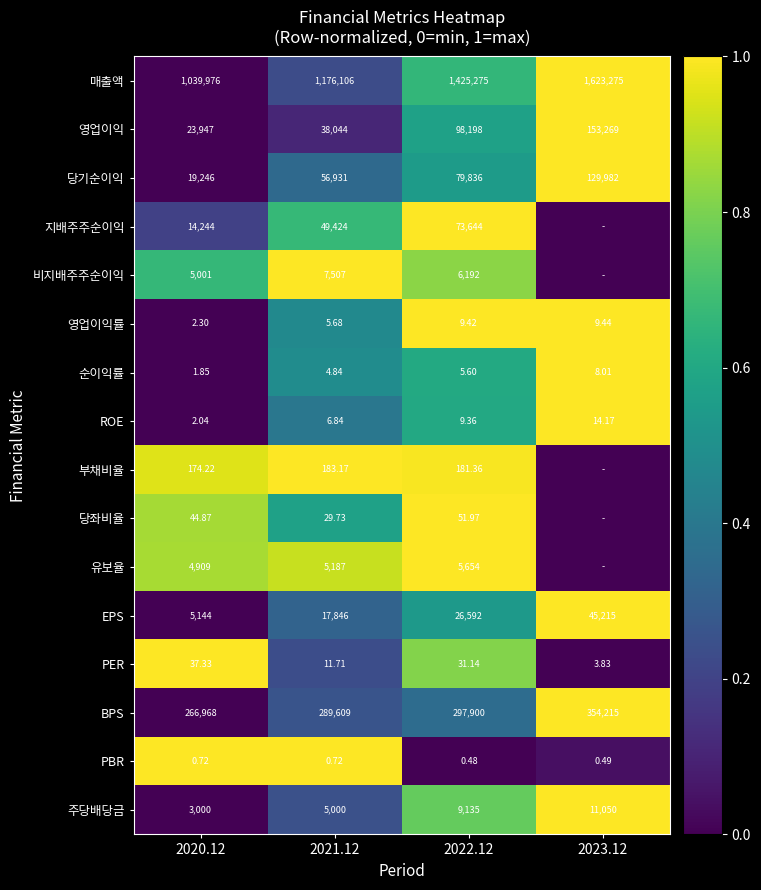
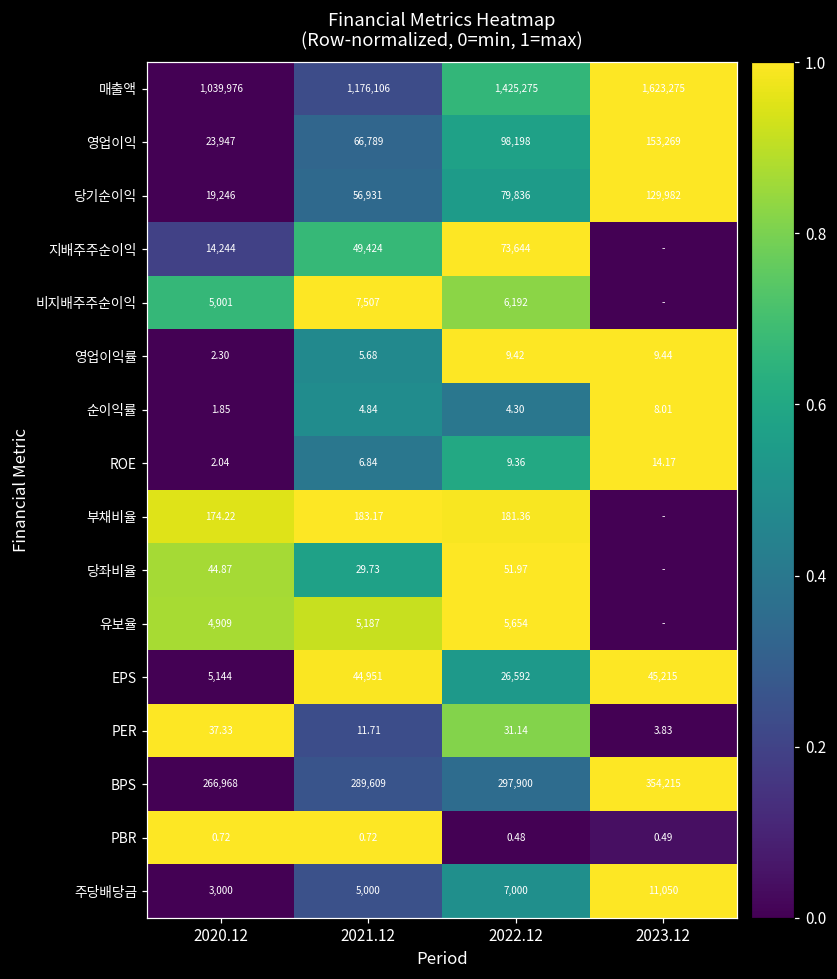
  {
    "매출액": {
      "2020.12": "1,039,976",
      "2021.12": "1,176,106",
      "2022.12": "1,425,275",
      "2023.12": "1,623,275"
    },
    "영업이익": {
      "2020.12": "23,947",
-     "2021.12": "38,044",
+     "2021.12": "66,789",
      "2022.12": "98,198",
      "2023.12": "153,269"
    },
    "당기순이익": {
      "2020.12": "19,246",
      "2021.12": "56,931",
      "2022.12": "79,836",
      "2023.12": "129,982"
    },
    "지배주주순이익": {
      "2020.12": "14,244",
      "2021.12": "49,424",
      "2022.12": "73,644"
    },
    "비지배주주순이익": {
      "2020.12": "5,001",
      "2021.12": "7,507",
      "2022.12": "6,192"
    },
    "영업이익률": {
      "2020.12": "2.30",
      "2021.12": "5.68",
      "2022.12": "9.42",
      "2023.12": "9.44"
    },
    "순이익률": {
      "2020.12": "1.85",
      "2021.12": "4.84",
-     "2022.12": "5.60",
+     "2022.12": "4.30",
      "2023.12": "8.01"
    },
    "ROE": {
      "2020.12": "2.04",
      "2021.12": "6.84",
      "2022.12": "9.36",
      "2023.12": "14.17"
    },
    "부채비율": {
      "2020.12": "174.22",
      "2021.12": "183.17",
      "2022.12": "181.36"
    },
    "당좌비율": {
      "2020.12": "44.87",
      "2021.12": "29.73",
      "2022.12": "51.97"
    },
    "유보율": {
      "2020.12": "4,909",
      "2021.12": "5,187",
      "2022.12": "5,654"
    },
    "EPS": {
      "2020.12": "5,144",
-     "2021.12": "17,846",
+     "2021.12": "44,951",
      "2022.12": "26,592",
      "2023.12": "45,215"
    },
    "PER": {
      "2020.12": "37.33",
      "2021.12": "11.71",
      "2022.12": "31.14",
      "2023.12": "3.83"
    },
    "BPS": {
      "2020.12": "266,968",
      "2021.12": "289,609",
      "2022.12": "297,900",
      "2023.12": "354,215"
    },
    "PBR": {
      "2020.12": "0.72",
      "2021.12": "0.72",
      "2022.12": "0.48",
      "2023.12": "0.49"
    },
    "주당배당금": {
      "2020.12": "3,000",
      "2021.12": "5,000",
-     "2022.12": "9,135",
+     "2022.12": "7,000",
      "2023.12": "11,050"
    }
  }
